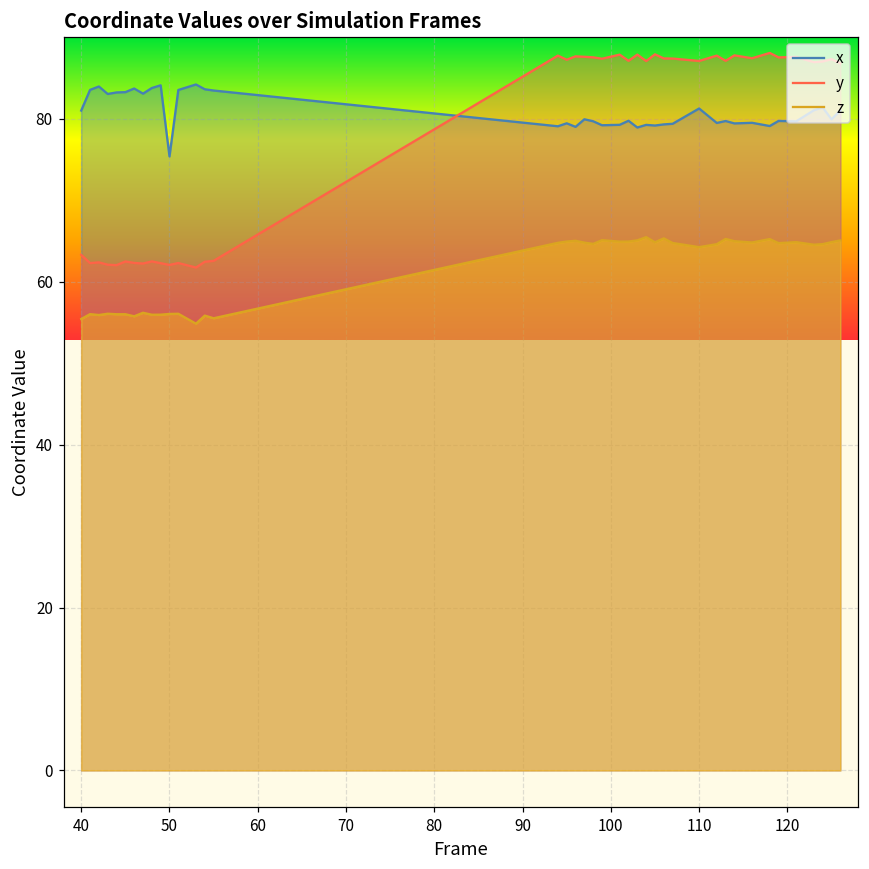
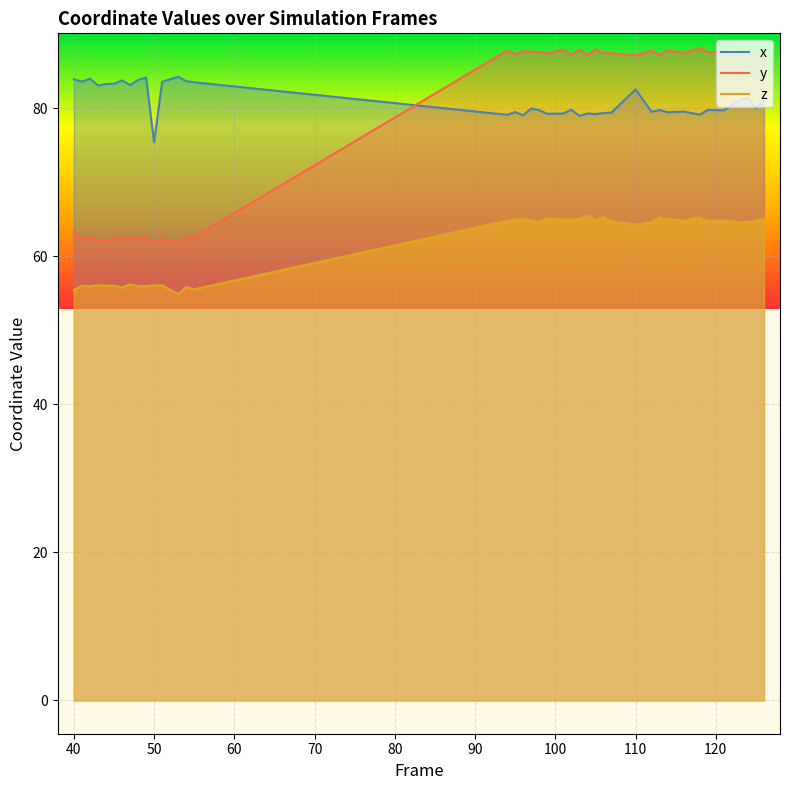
  {
    "x": {
-     "40": 81,
+     "40": 84,
      "50": 75,
-     "110": 81
+     "110": 83
    },
    "y": {
      "40": 63,
      "50": 62,
      "110": 87
    }
  }
